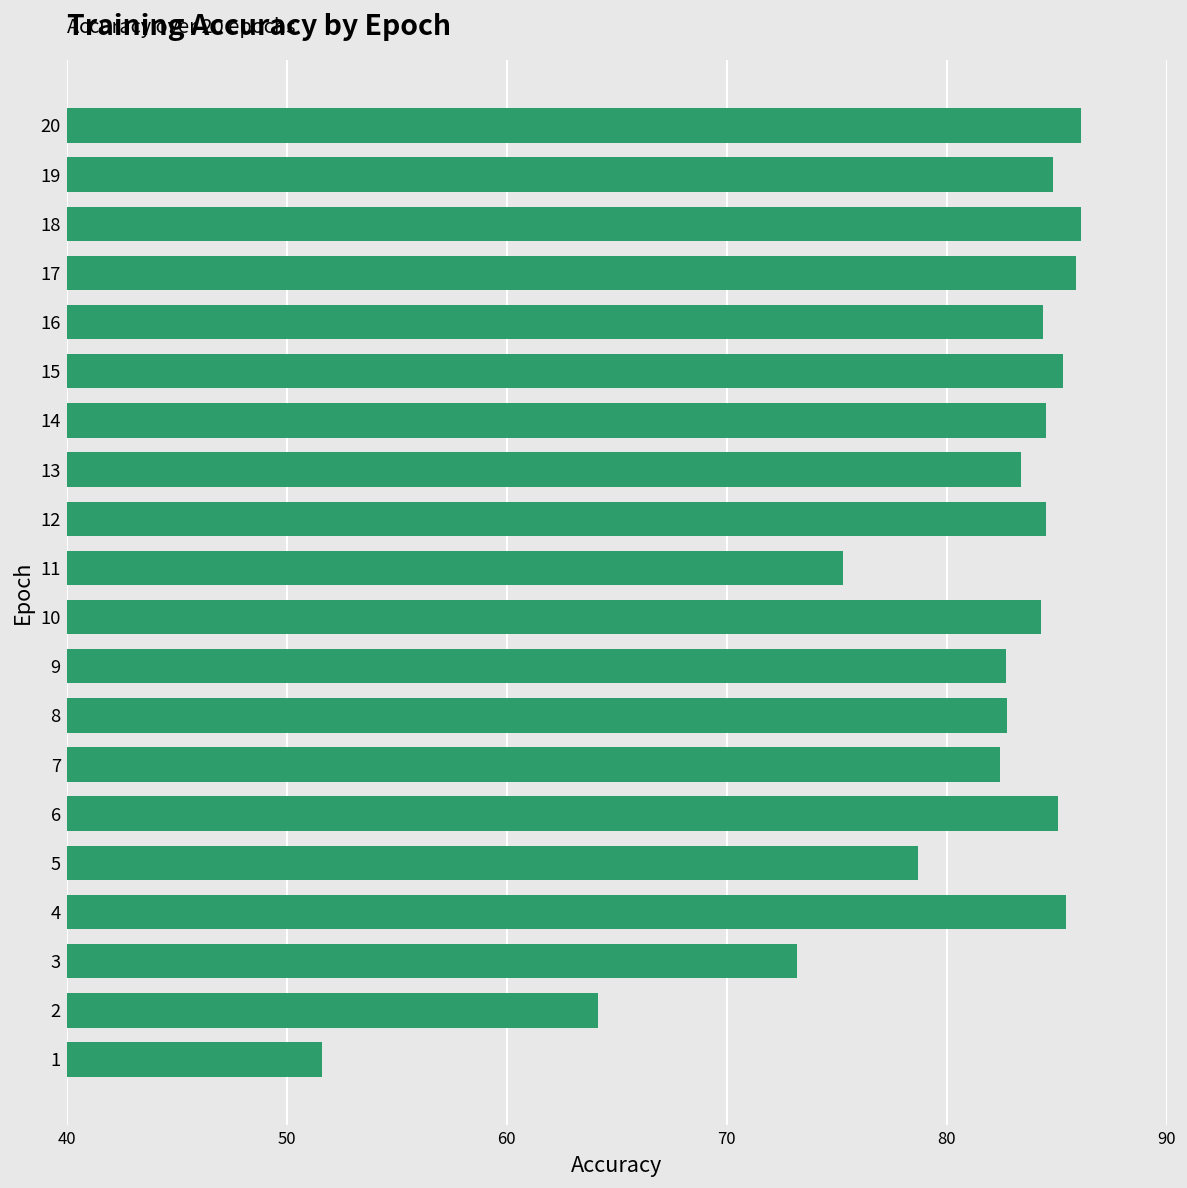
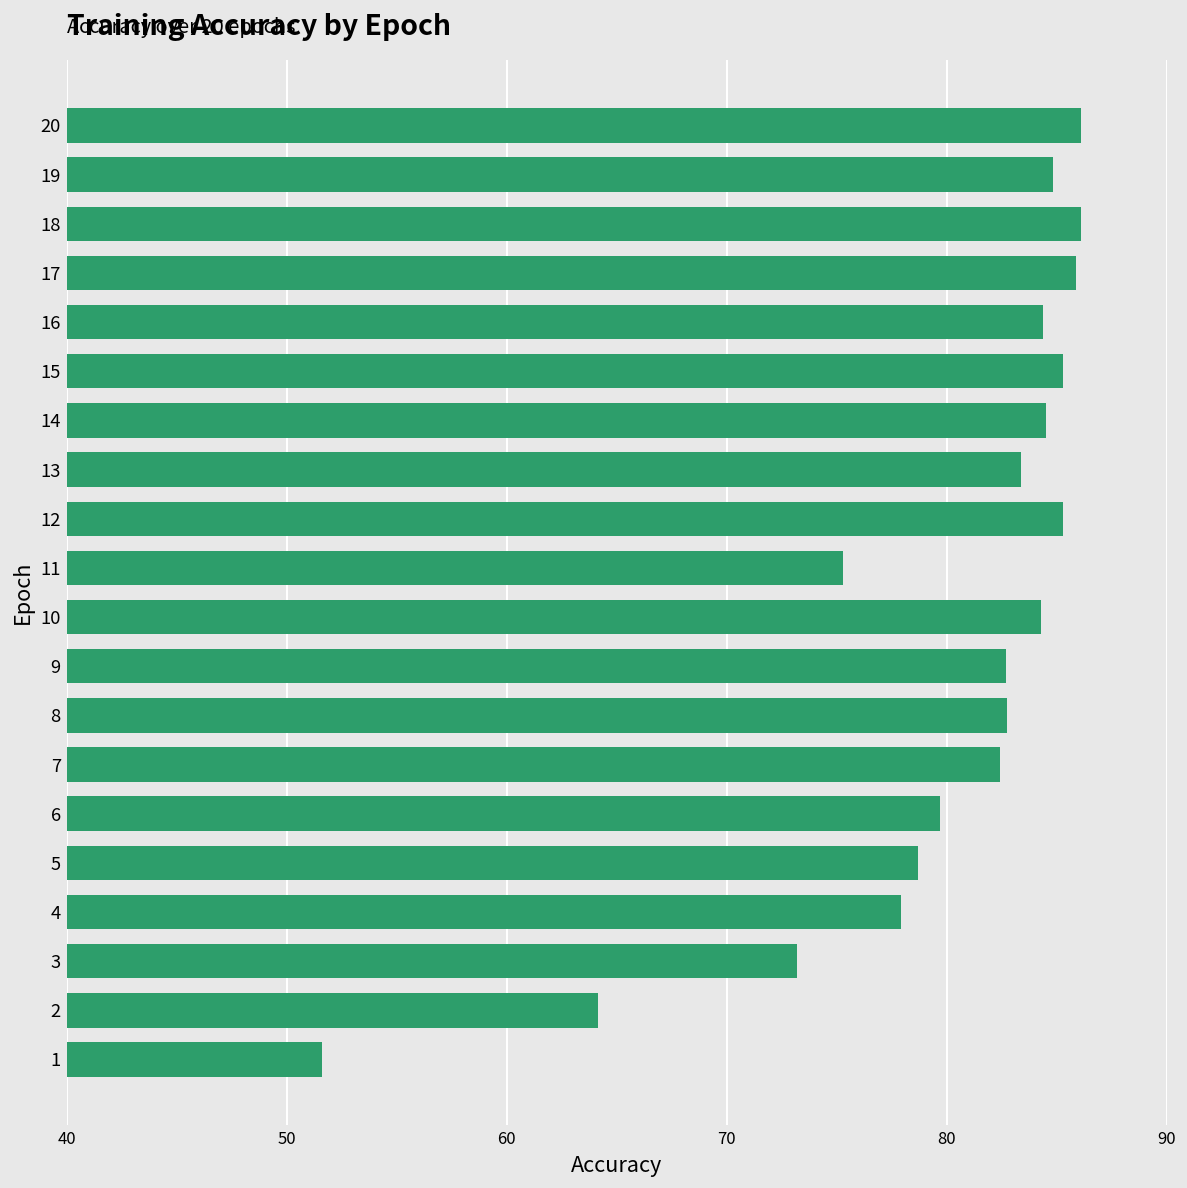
  {
    "20": 86.1,
    "19": 84.8,
    "18": 86.1,
    "17": 85.9,
    "16": 84.4,
    "15": 85.3,
    "14": 84.5,
    "13": 83.4,
-   "12": 84.5,
+   "12": 85.3,
    "11": 75.3,
    "10": 84.3,
    "9": 82.7,
    "8": 82.7,
    "7": 82.4,
-   "6": 85.0,
+   "6": 79.7,
    "5": 78.7,
-   "4": 85.4,
+   "4": 77.9,
    "3": 73.2,
    "2": 64.2,
    "1": 51.6
  }
